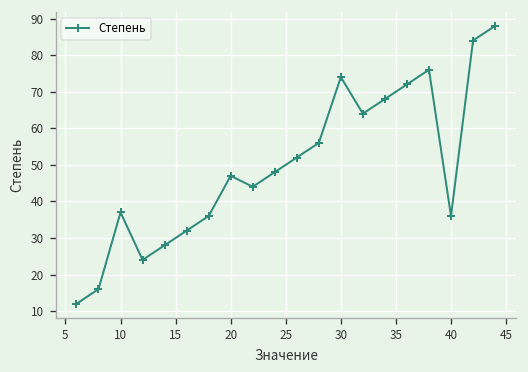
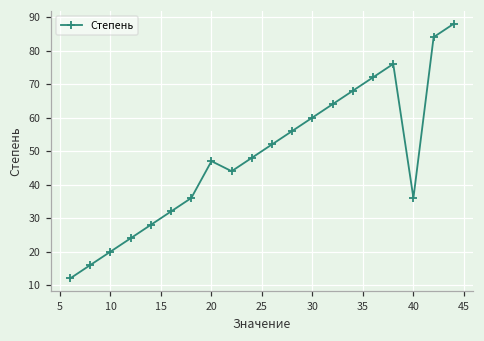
  {
-   "10": 37,
+   "10": 20,
    "20": 47,
-   "30": 74,
+   "30": 60,
    "40": 36
  }
